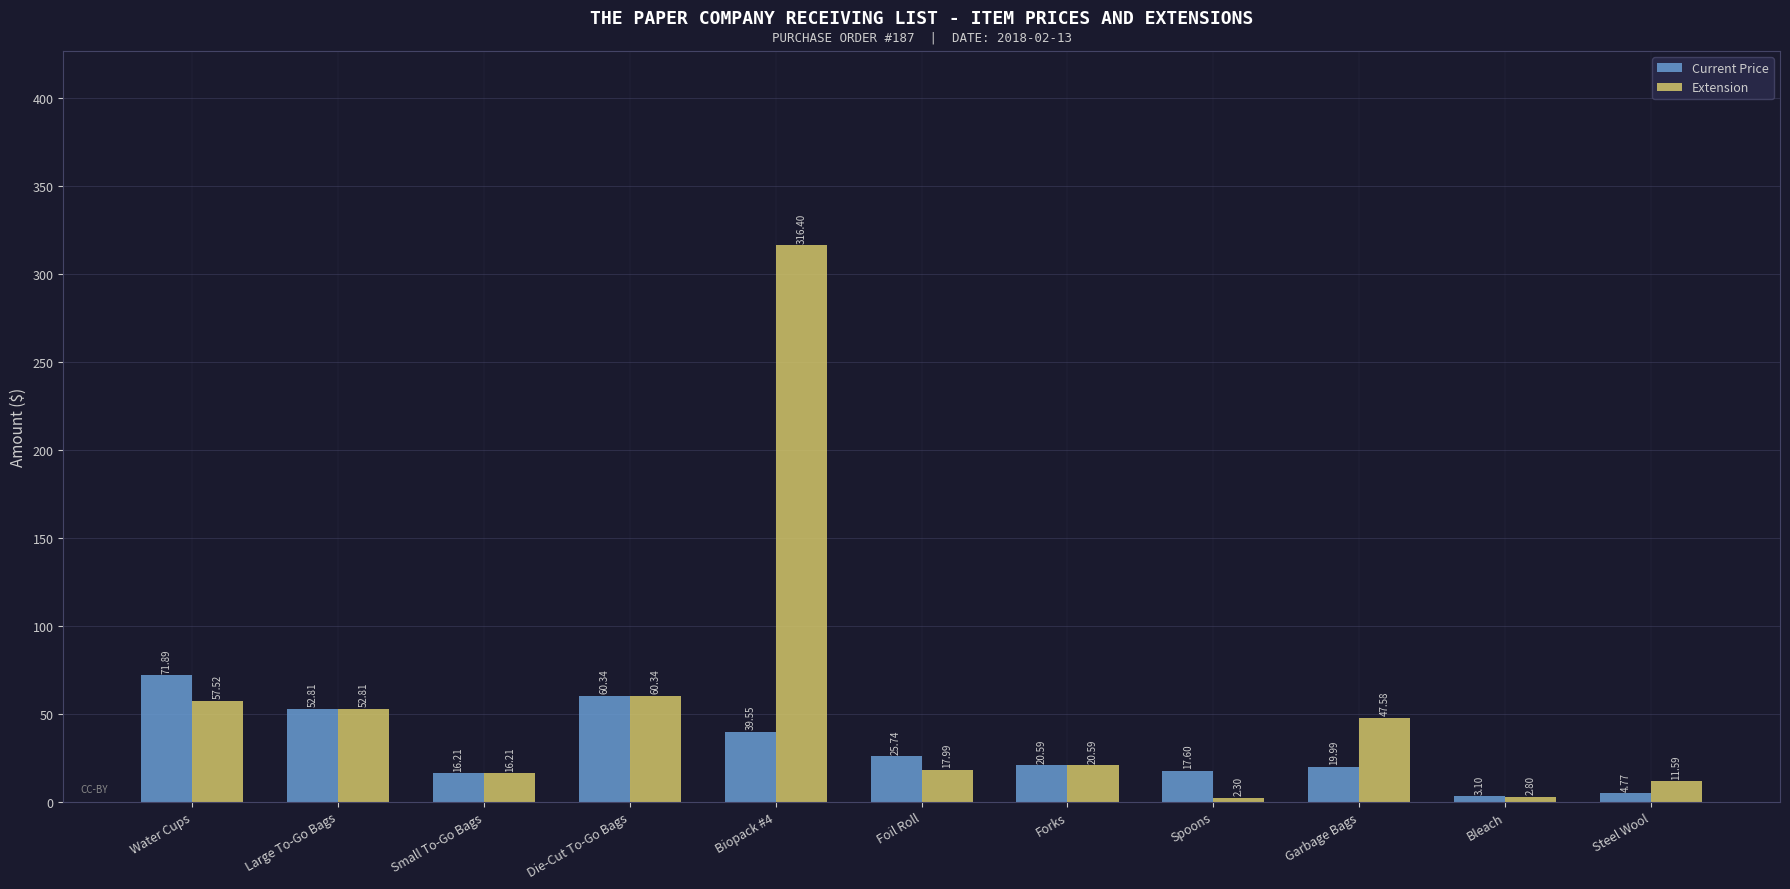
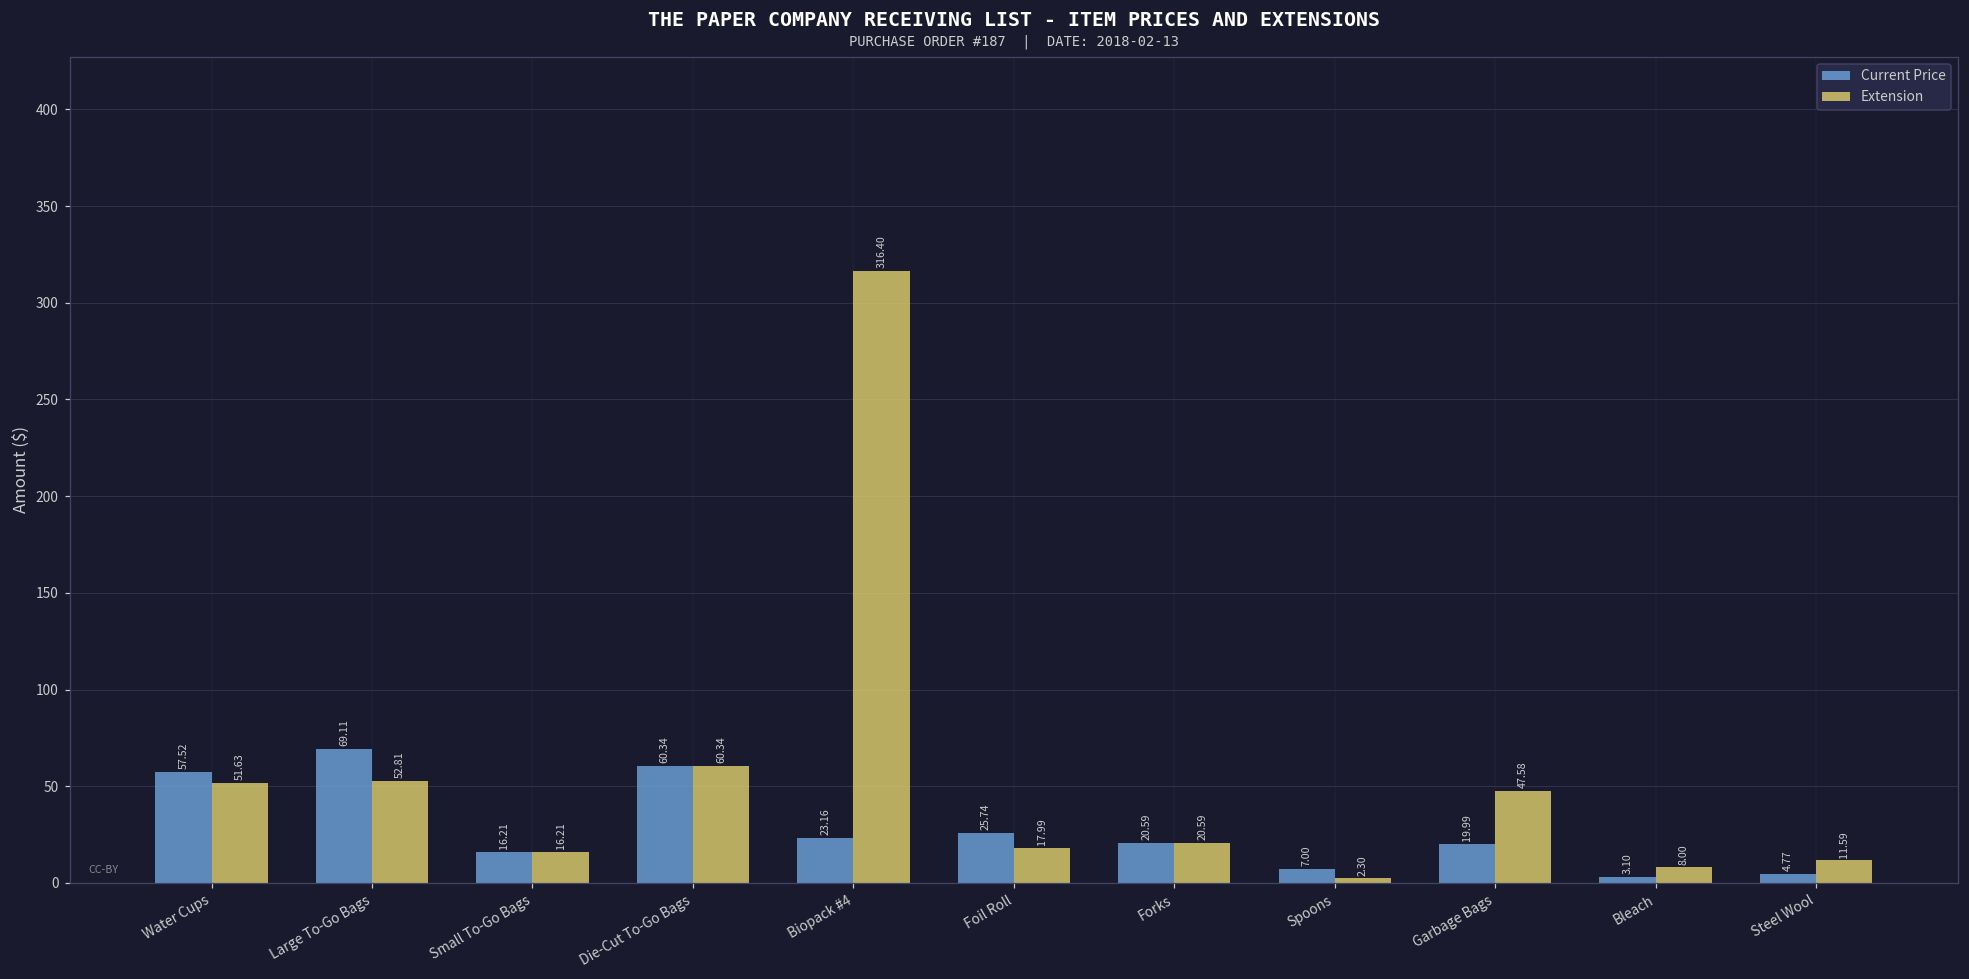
  {
    "Current Price": {
-     "Water Cups": 71.89,
-     "Large To-Go Bags": 52.81,
+     "Water Cups": 57.52,
+     "Large To-Go Bags": 69.11,
      "Small To-Go Bags": 16.21,
      "Die-Cut To-Go Bags": 60.34,
-     "Biopack #4": 39.55,
+     "Biopack #4": 23.16,
      "Foil Roll": 25.74,
      "Forks": 20.59,
-     "Spoons": 17.60,
+     "Spoons": 7.00,
      "Garbage Bags": 19.99,
      "Bleach": 3.10,
      "Steel Wool": 4.77
    },
    "Extension": {
-     "Water Cups": 57.52,
+     "Water Cups": 51.63,
      "Large To-Go Bags": 52.81,
      "Small To-Go Bags": 16.21,
      "Die-Cut To-Go Bags": 60.34,
      "Biopack #4": 316.40,
      "Foil Roll": 17.99,
      "Forks": 20.59,
      "Spoons": 2.30,
      "Garbage Bags": 47.58,
-     "Bleach": 2.80,
+     "Bleach": 8.00,
      "Steel Wool": 11.59
    }
  }
